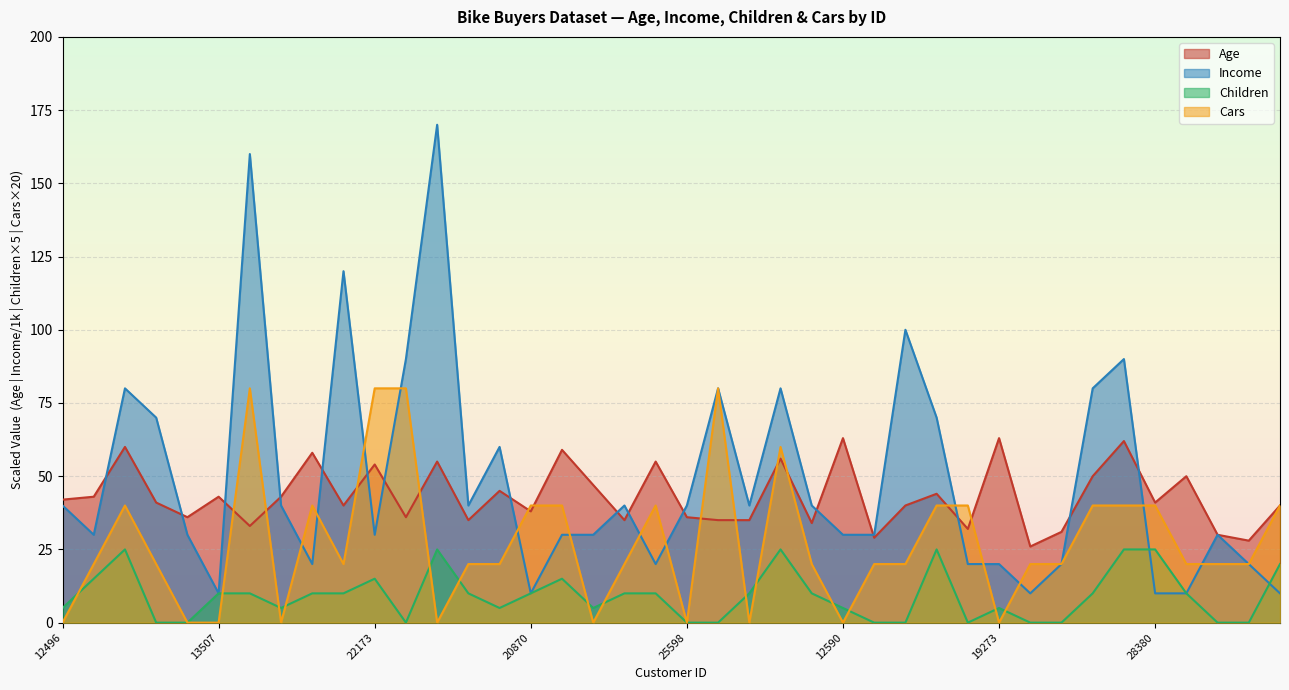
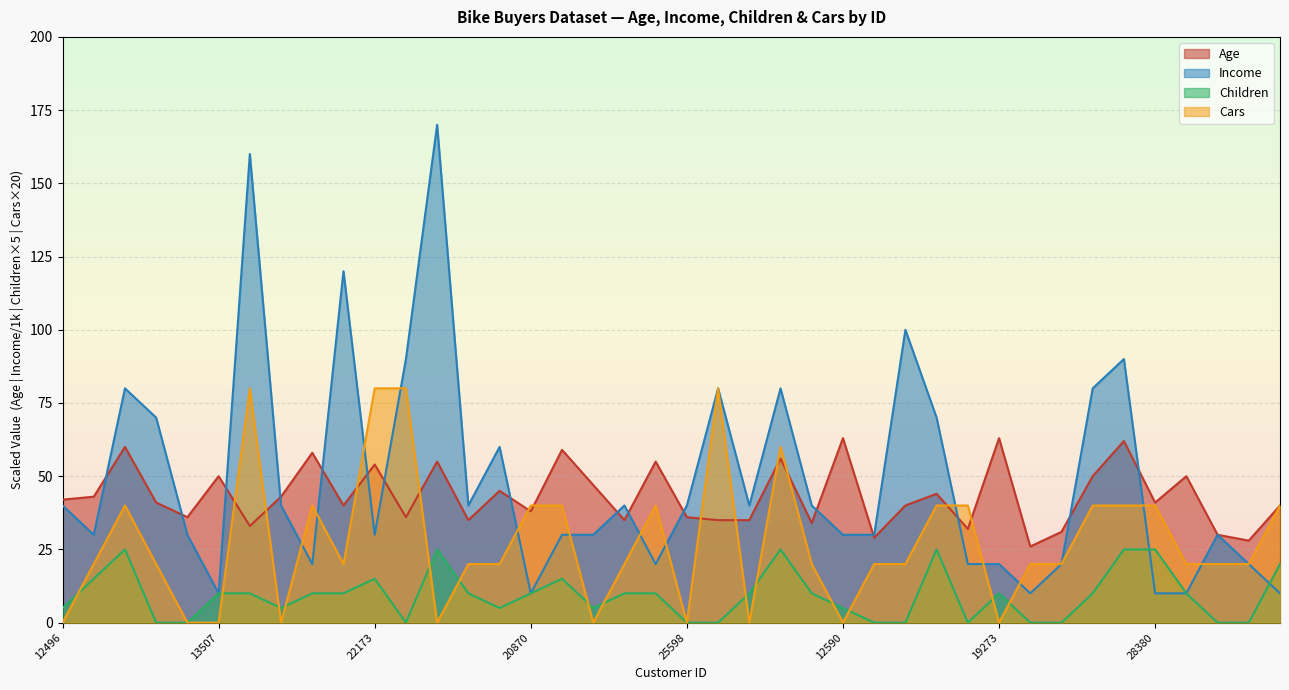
  {
    "Age": {
      "12496": 42,
-     "13507": 43,
+     "13507": 50,
      "22173": 54,
      "20870": 38,
      "25598": 36,
      "12590": 63,
      "19273": 63,
      "28380": 41
    },
    "Income": {
      "12496": 40,
      "22173": 30,
      "25598": 40,
      "12590": 30,
      "19273": 20,
      "28380": 10
    },
    "Children": {
      "12496": 5,
      "22173": 15,
      "12590": 5,
-     "19273": 5,
+     "19273": 10,
      "28380": 25
    },
    "Cars": {
      "12496": 0,
      "13507": 0,
      "22173": 80,
      "20870": 40,
      "12590": 0,
      "19273": 0,
      "28380": 40
    }
  }
